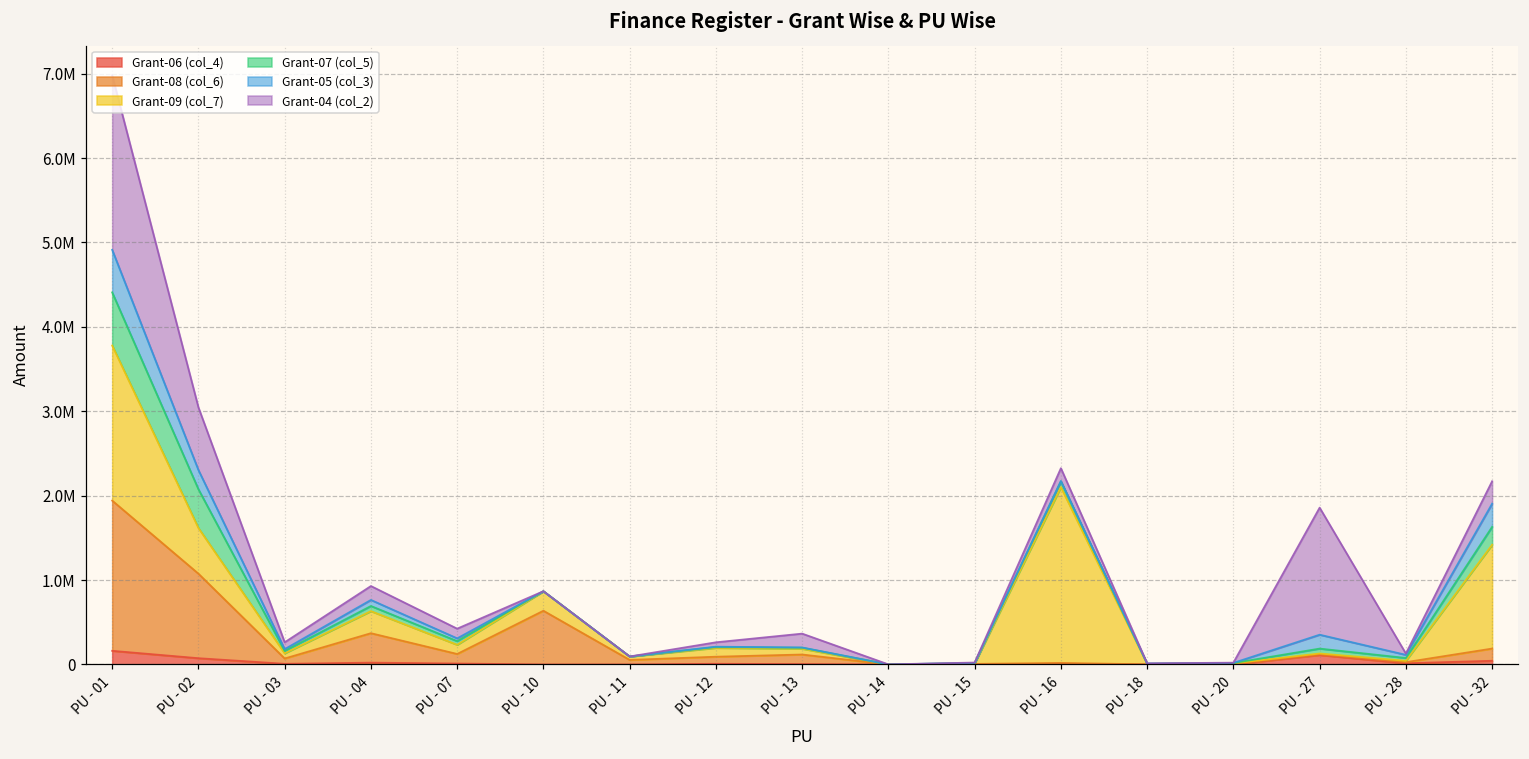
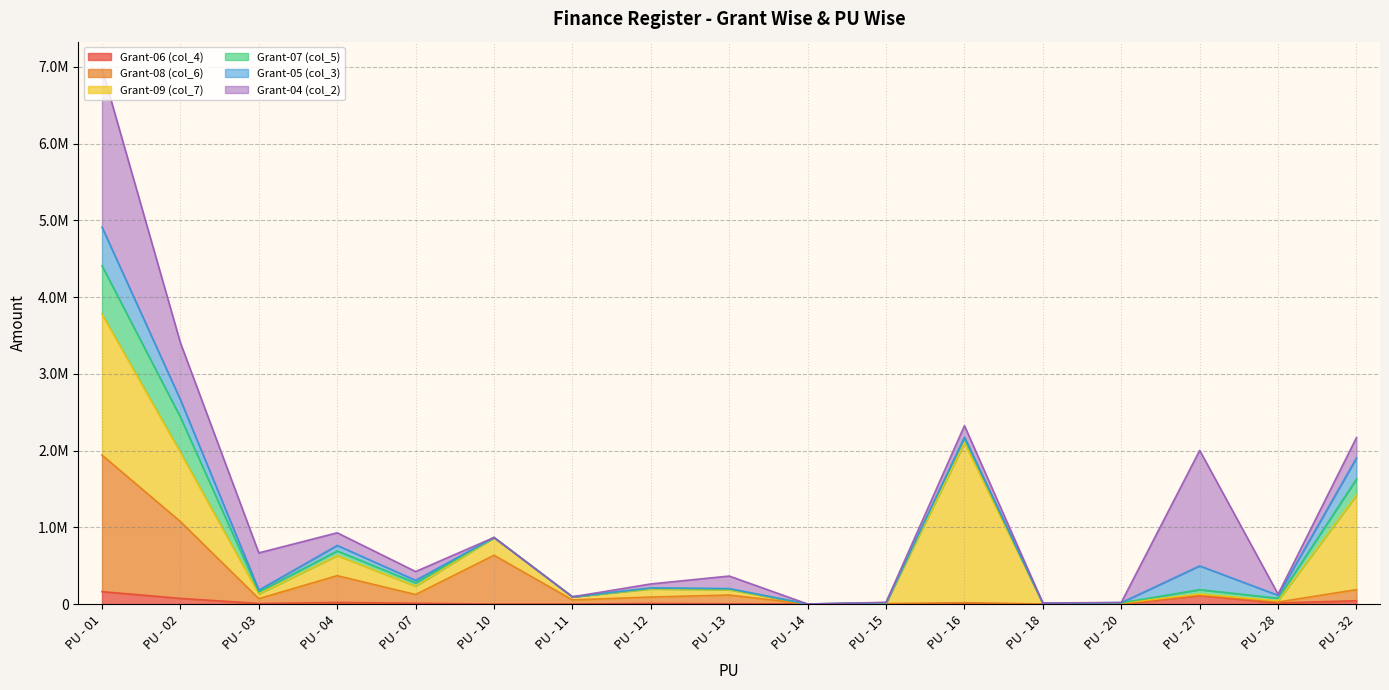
  {
    "Grant-09 (col_7)": {
      "PU - 01": 1800000,
-     "PU - 02": 500000,
+     "PU - 02": 900000,
      "PU - 04": 300000,
      "PU - 07": 100000,
      "PU - 16": 2100000,
      "PU - 32": 1200000
    },
    "Grant-07 (col_5)": {
      "PU - 01": 600000,
      "PU - 02": 500000,
      "PU - 04": 100000,
      "PU - 07": 0,
      "PU - 27": 100000,
      "PU - 32": 200000
    },
    "Grant-05 (col_3)": {
      "PU - 01": 500000,
      "PU - 02": 200000,
      "PU - 04": 100000,
      "PU - 07": 0,
-     "PU - 27": 200000,
+     "PU - 27": 300000,
      "PU - 32": 300000
    },
    "Grant-04 (col_2)": {
      "PU - 02": 700000,
-     "PU - 03": 100000,
+     "PU - 03": 500000,
      "PU - 04": 200000,
      "PU - 07": 100000,
      "PU - 12": 100000,
      "PU - 13": 200000,
      "PU - 16": 200000,
      "PU - 27": 1500000,
      "PU - 32": 300000
    }
  }
